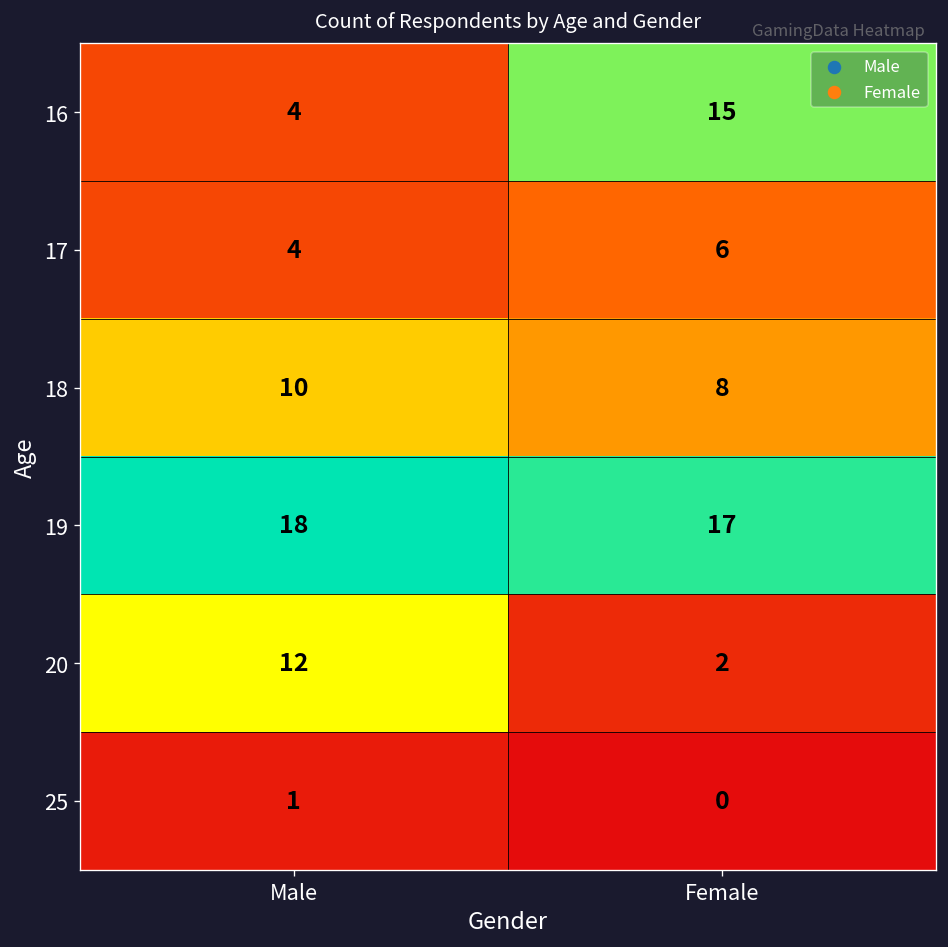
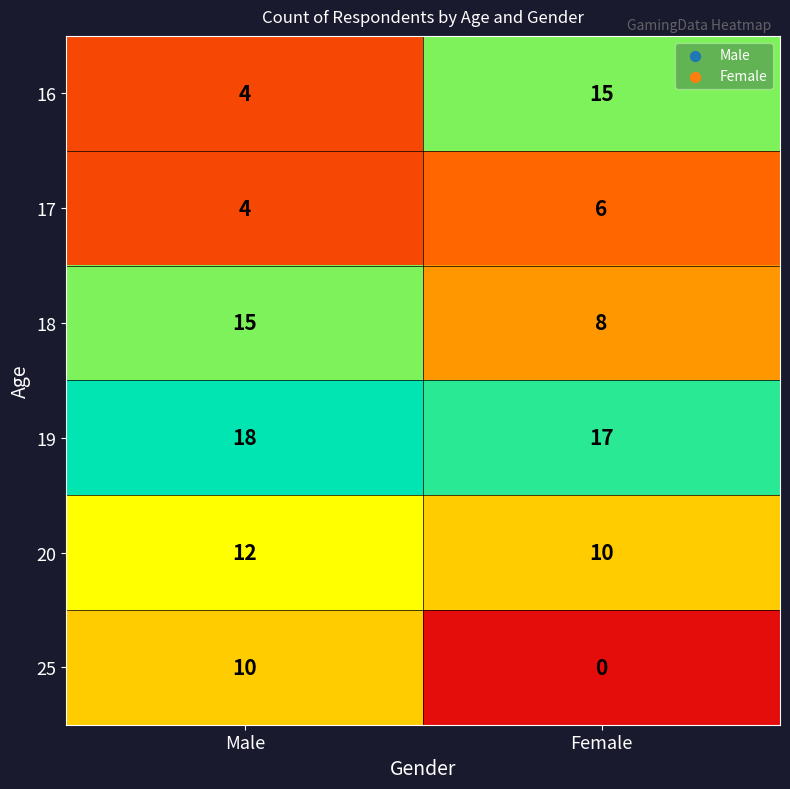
  {
    "16": {
      "Male": 4,
      "Female": 15
    },
    "17": {
      "Male": 4,
      "Female": 6
    },
    "18": {
-     "Male": 10,
+     "Male": 15,
      "Female": 8
    },
    "19": {
      "Male": 18,
      "Female": 17
    },
    "20": {
      "Male": 12,
-     "Female": 2
+     "Female": 10
    },
    "25": {
-     "Male": 1,
+     "Male": 10,
      "Female": 0
    }
  }
